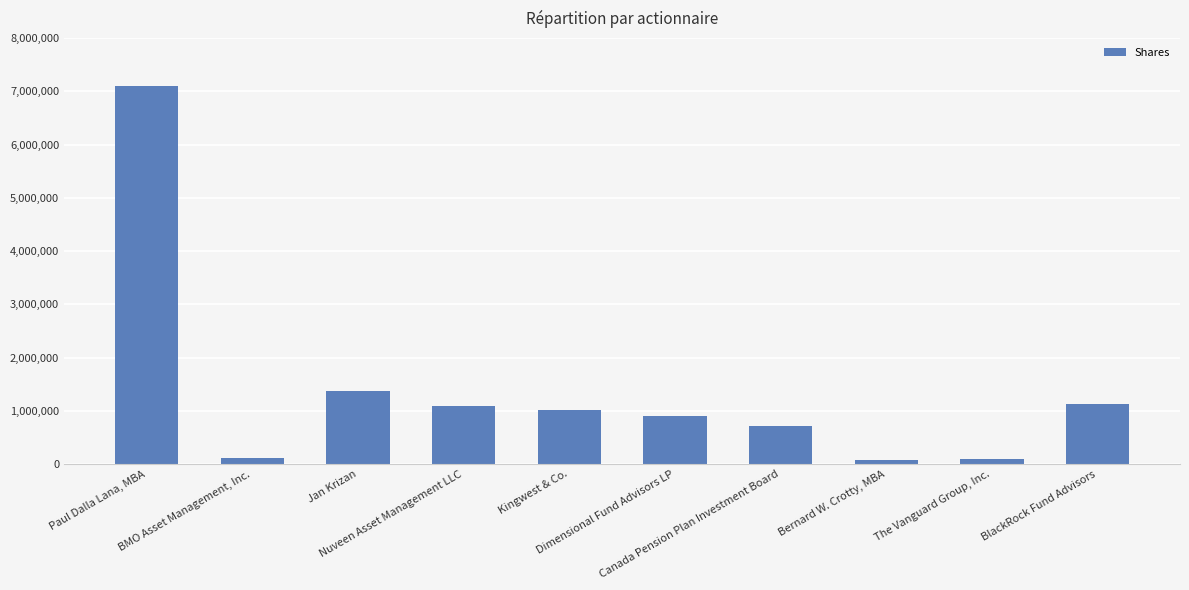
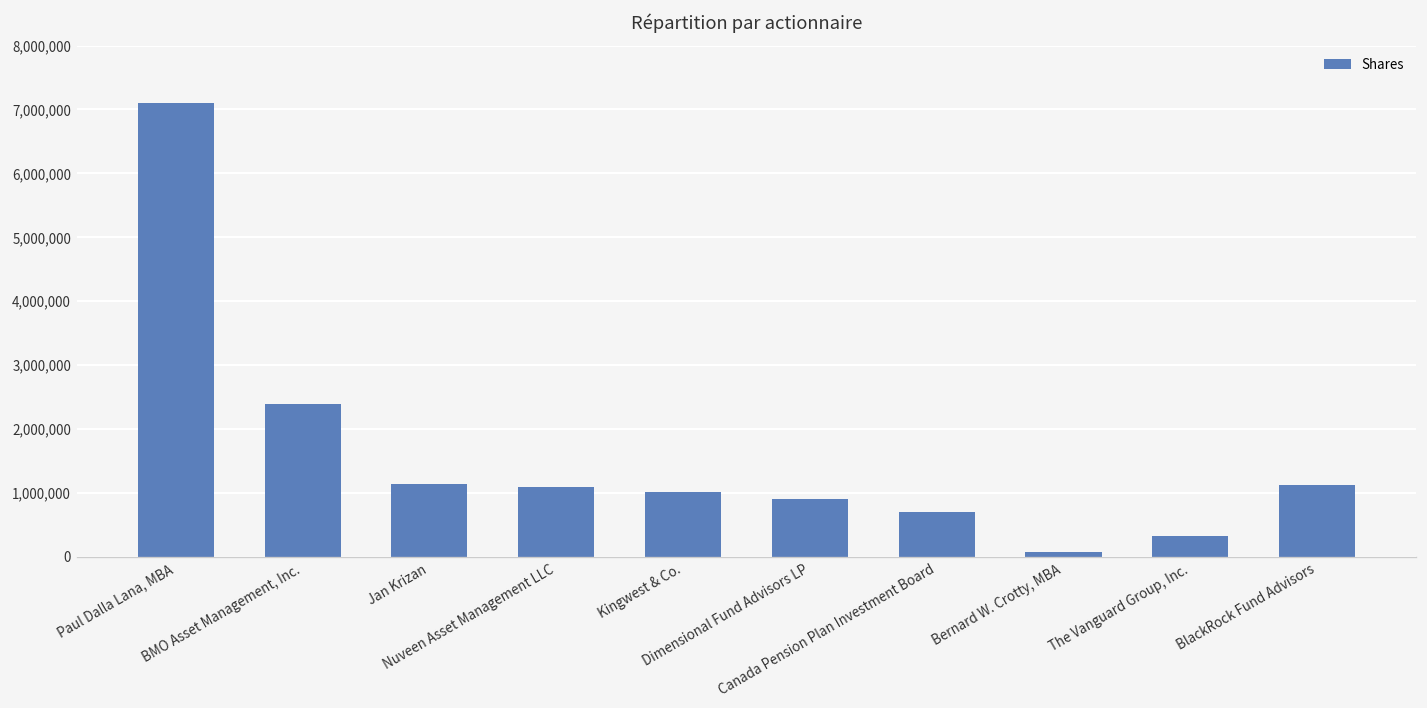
  {
    "Paul Dalla Lana, MBA": "7,100,000",
-   "BMO Asset Management, Inc.": "100,000",
-   "Jan Krizan": "1,400,000",
+   "BMO Asset Management, Inc.": "2,400,000",
+   "Jan Krizan": "1,100,000",
    "Nuveen Asset Management LLC": "1,100,000",
    "Kingwest & Co.": "1,000,000",
    "Dimensional Fund Advisors LP": "900,000",
    "Canada Pension Plan Investment Board": "700,000",
    "Bernard W. Crotty, MBA": "100,000",
-   "The Vanguard Group, Inc.": "100,000",
+   "The Vanguard Group, Inc.": "300,000",
    "BlackRock Fund Advisors": "1,100,000"
  }
